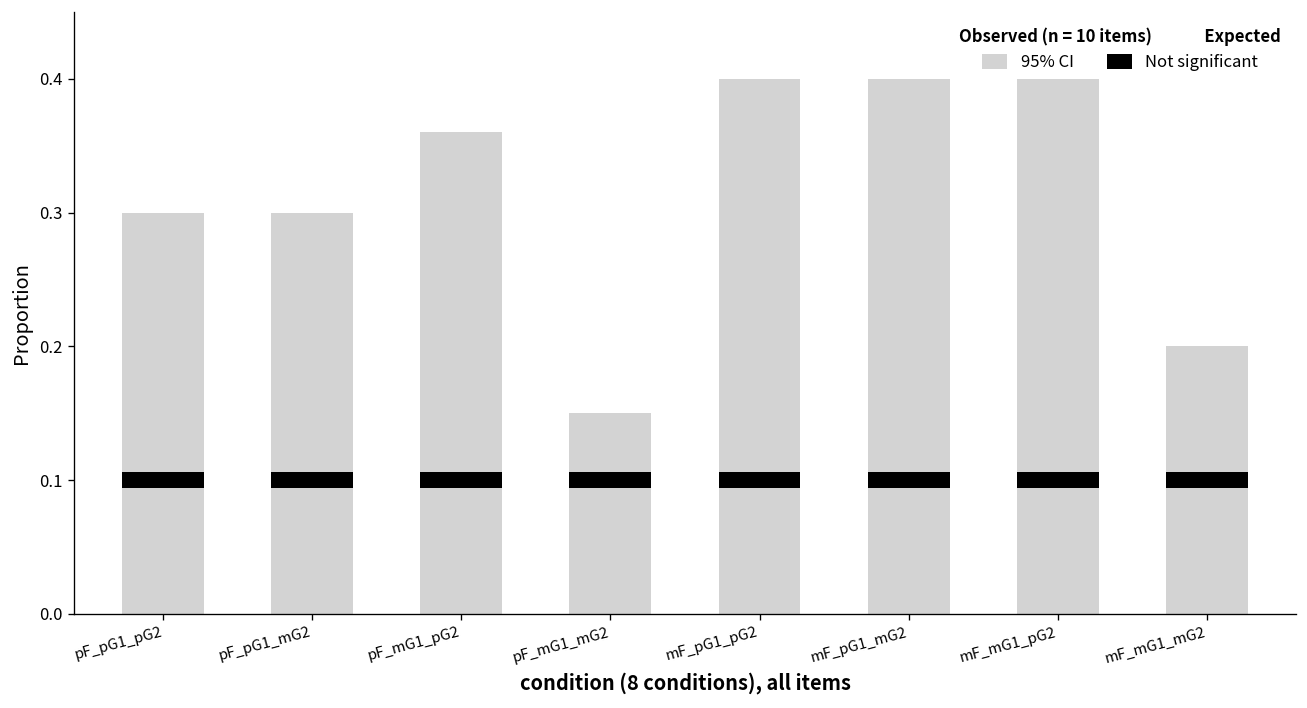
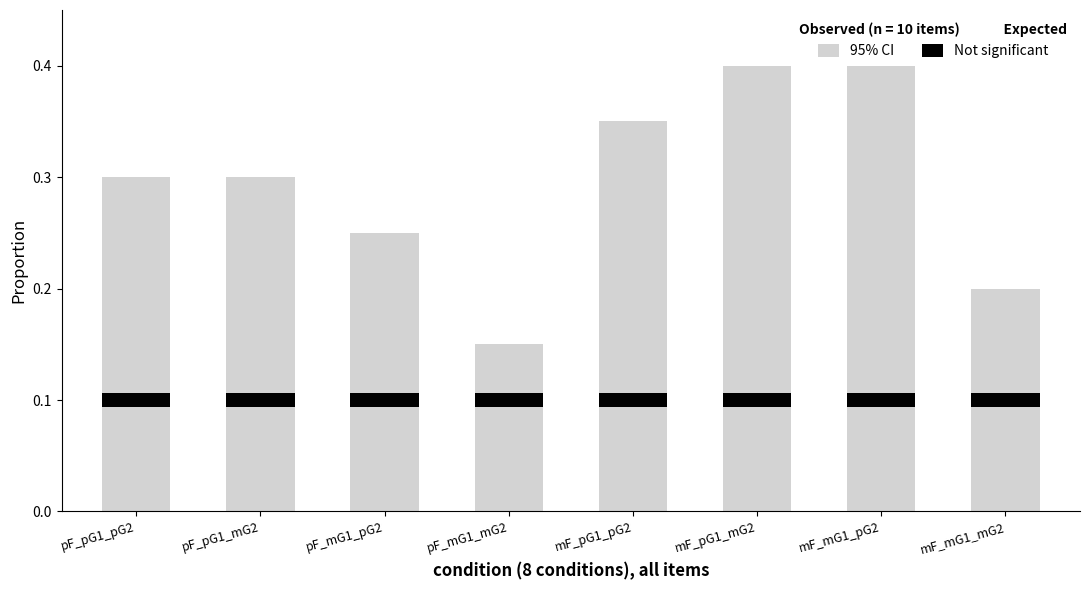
  {
    "95% CI": {
      "pF_pG1_pG2": 0.30,
      "pF_pG1_mG2": 0.30,
-     "pF_mG1_pG2": 0.36,
+     "pF_mG1_pG2": 0.25,
      "pF_mG1_mG2": 0.15,
-     "mF_pG1_pG2": 0.40,
+     "mF_pG1_pG2": 0.35,
      "mF_pG1_mG2": 0.40,
      "mF_mG1_pG2": 0.40,
      "mF_mG1_mG2": 0.20
    }
  }
